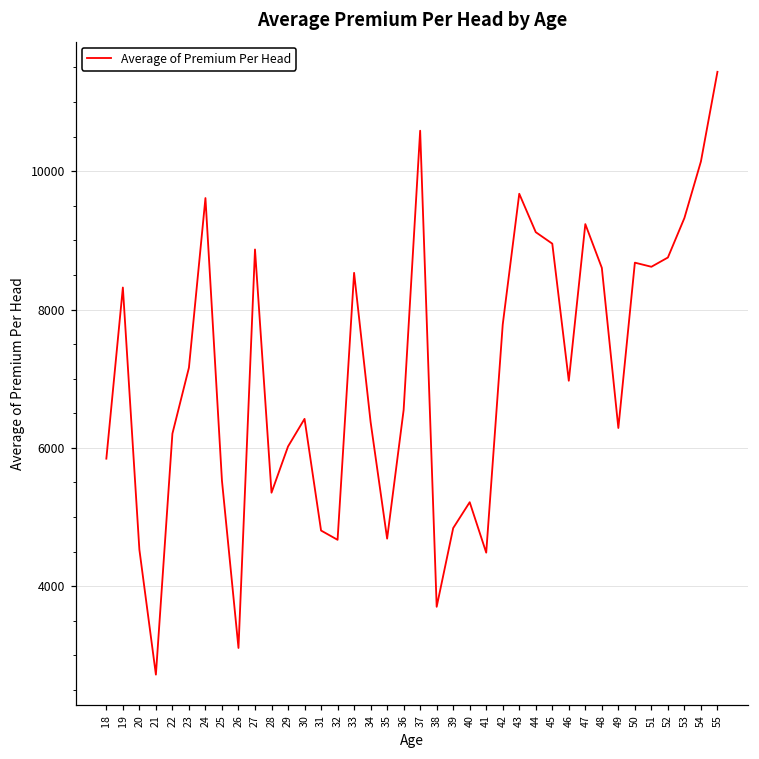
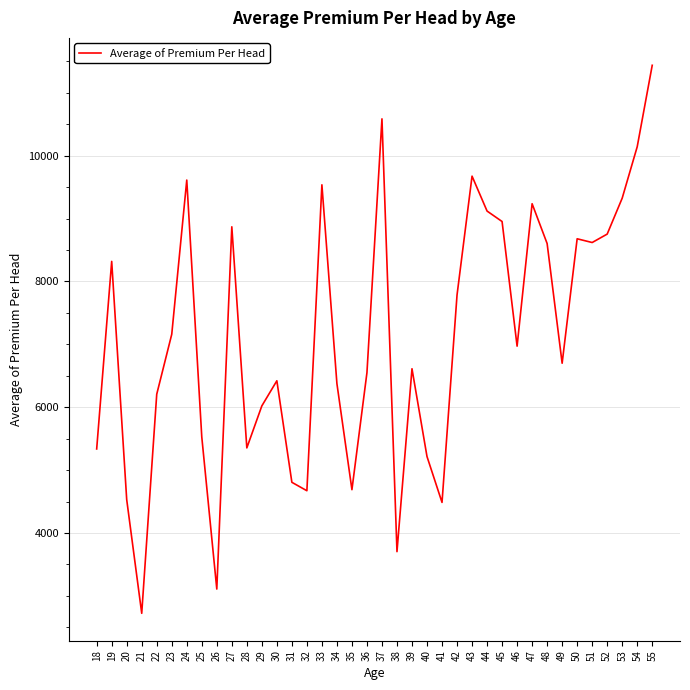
  {
-   "18": 5800,
+   "18": 5300,
    "19": 8300,
    "20": 4500,
    "21": 2700,
    "22": 6200,
    "23": 7200,
    "24": 9600,
    "25": 5500,
    "26": 3100,
    "27": 8900,
    "28": 5400,
    "29": 6000,
    "30": 6400,
    "31": 4800,
    "32": 4700,
-   "33": 8500,
+   "33": 9500,
    "34": 6400,
    "35": 4700,
    "36": 6500,
    "37": 10600,
    "38": 3700,
-   "39": 4800,
+   "39": 6600,
    "40": 5200,
    "41": 4500,
    "42": 7800,
    "43": 9700,
    "44": 9100,
    "45": 9000,
    "46": 7000,
    "47": 9200,
    "48": 8600,
-   "49": 6300,
+   "49": 6700,
    "50": 8700,
    "51": 8600,
    "52": 8800,
    "53": 9300,
    "54": 10100,
    "55": 11400
  }
